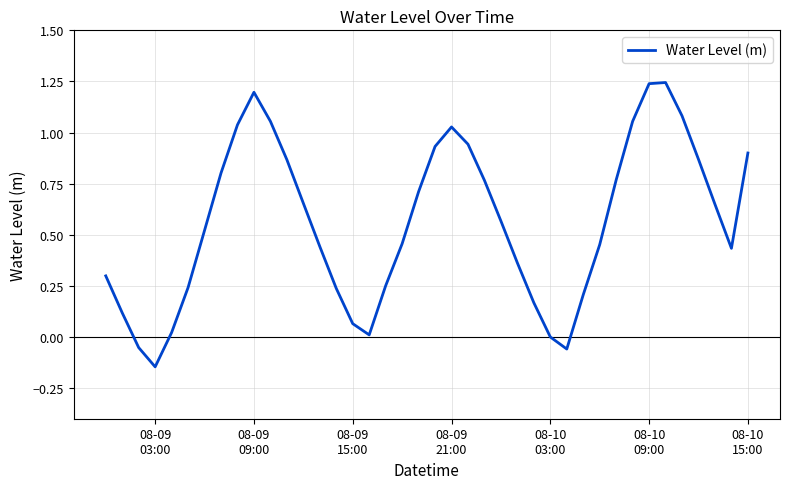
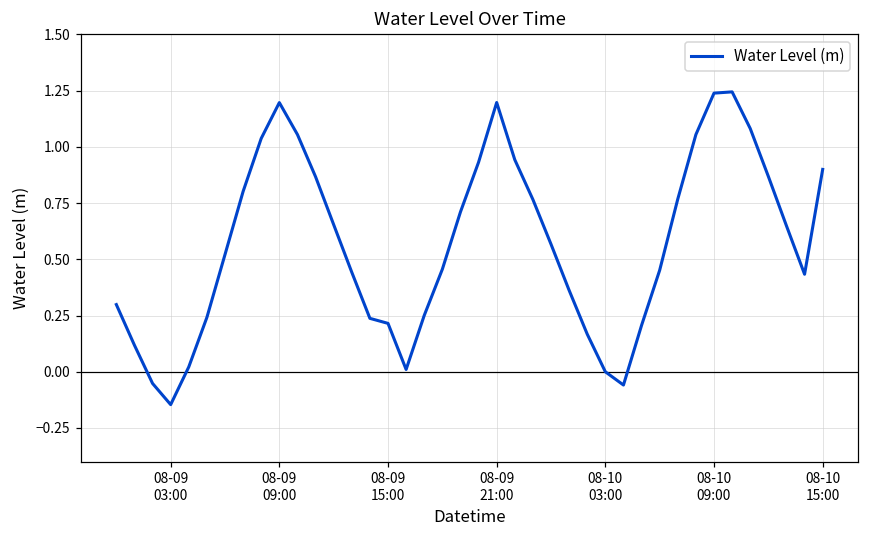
  {
    "08-09 03:00": -0.15,
    "08-09 09:00": 1.20,
-   "08-09 15:00": 0.06,
-   "08-09 21:00": 1.03,
+   "08-09 15:00": 0.22,
+   "08-09 21:00": 1.20,
    "08-10 03:00": 0.00,
    "08-10 09:00": 1.24,
    "08-10 15:00": 0.90
  }
